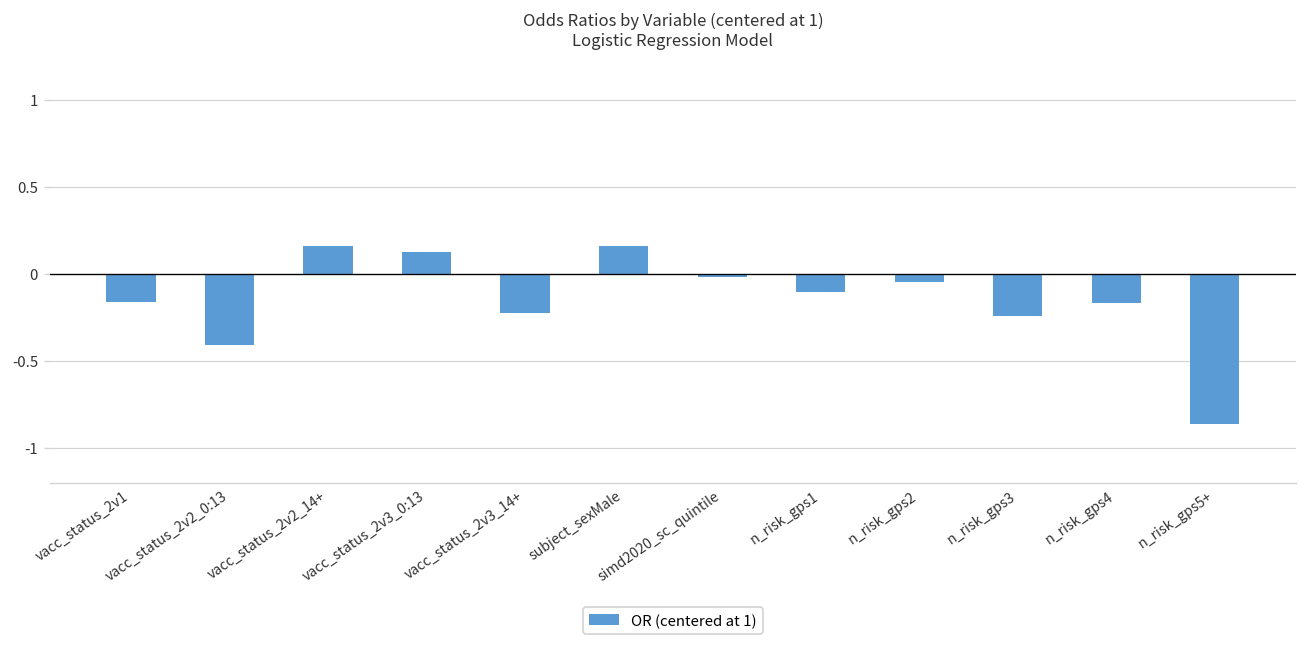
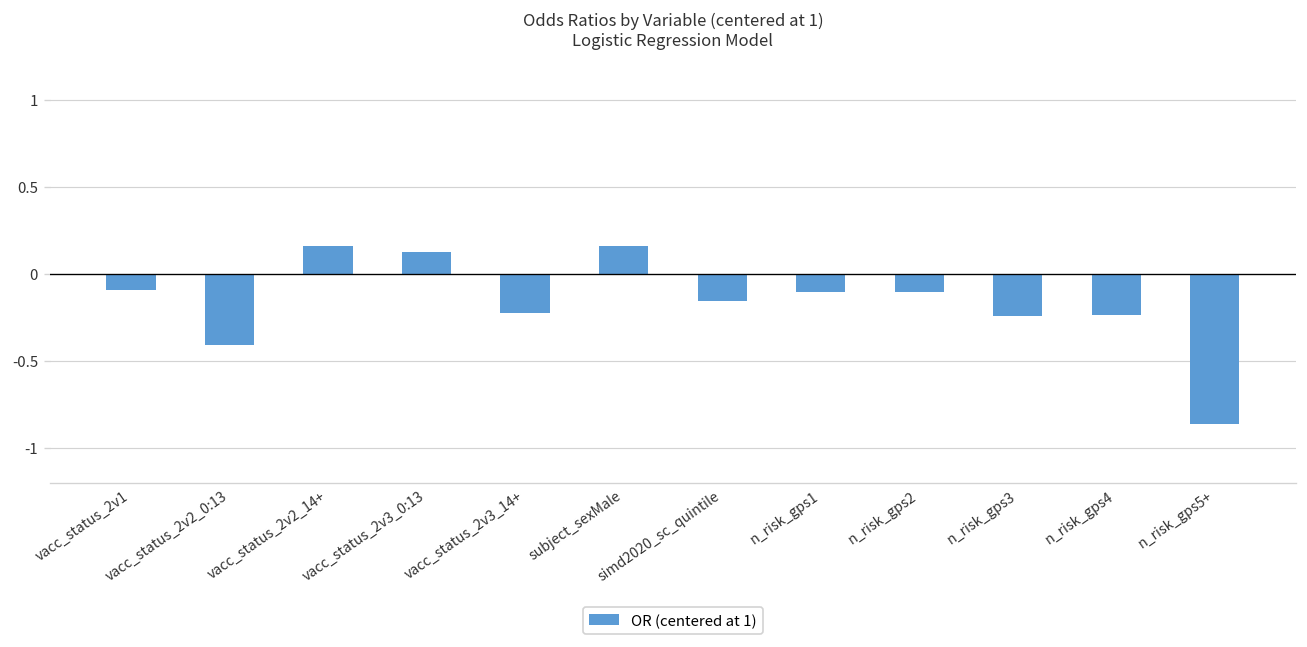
  {
-   "vacc_status_2v1": -0.16,
+   "vacc_status_2v1": -0.09,
    "vacc_status_2v2_0:13": -0.41,
    "vacc_status_2v2_14+": 0.16,
    "vacc_status_2v3_0:13": 0.13,
    "vacc_status_2v3_14+": -0.22,
    "subject_sexMale": 0.16,
-   "simd2020_sc_quintile": -0.02,
+   "simd2020_sc_quintile": -0.15,
    "n_risk_gps1": -0.10,
-   "n_risk_gps2": -0.05,
+   "n_risk_gps2": -0.10,
    "n_risk_gps3": -0.24,
-   "n_risk_gps4": -0.17,
+   "n_risk_gps4": -0.24,
    "n_risk_gps5+": -0.86
  }
